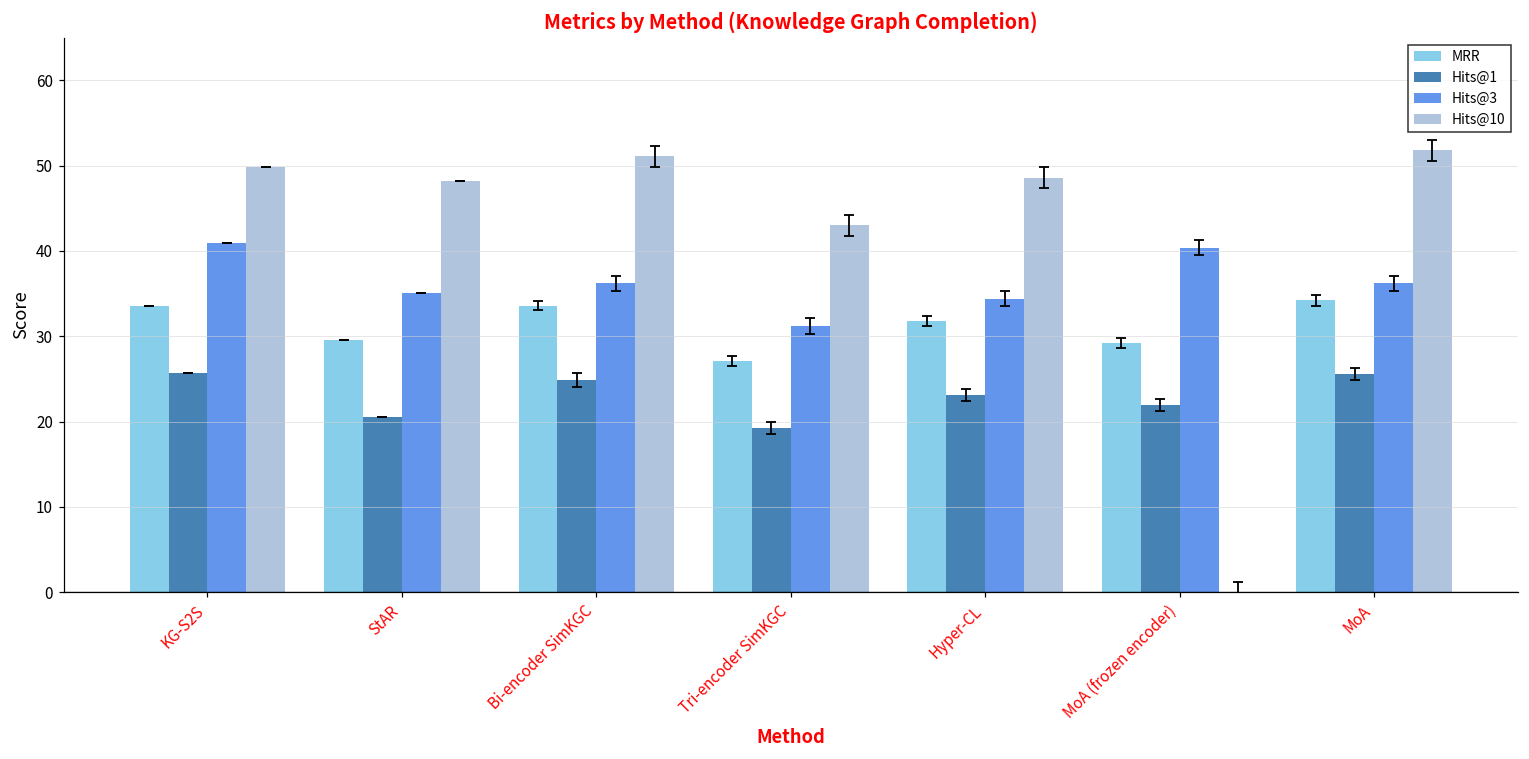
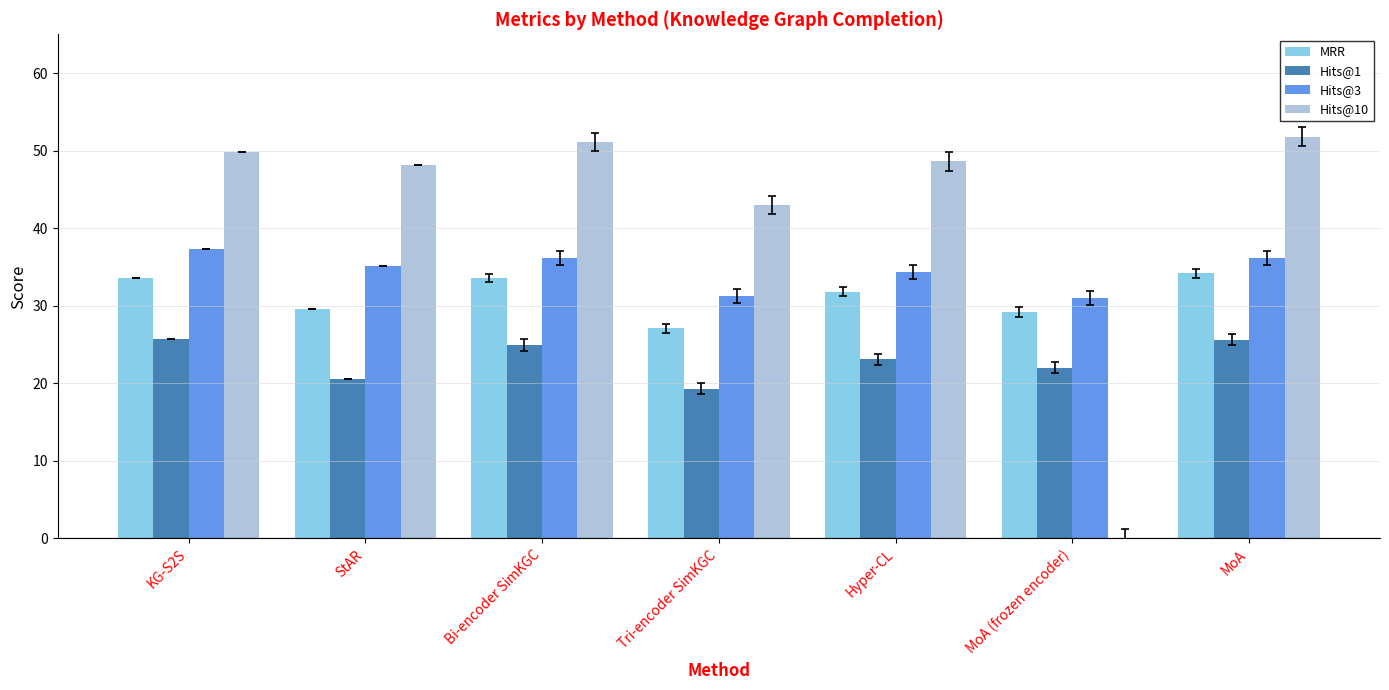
  {
    "Hits@3": {
-     "KG-S2S": 41,
+     "KG-S2S": 37,
      "StAR": 35,
      "Bi-encoder SimKGC": 36,
      "Tri-encoder SimKGC": 31,
      "Hyper-CL": 34,
-     "MoA (frozen encoder)": 40,
+     "MoA (frozen encoder)": 31,
      "MoA": 36
    }
  }
